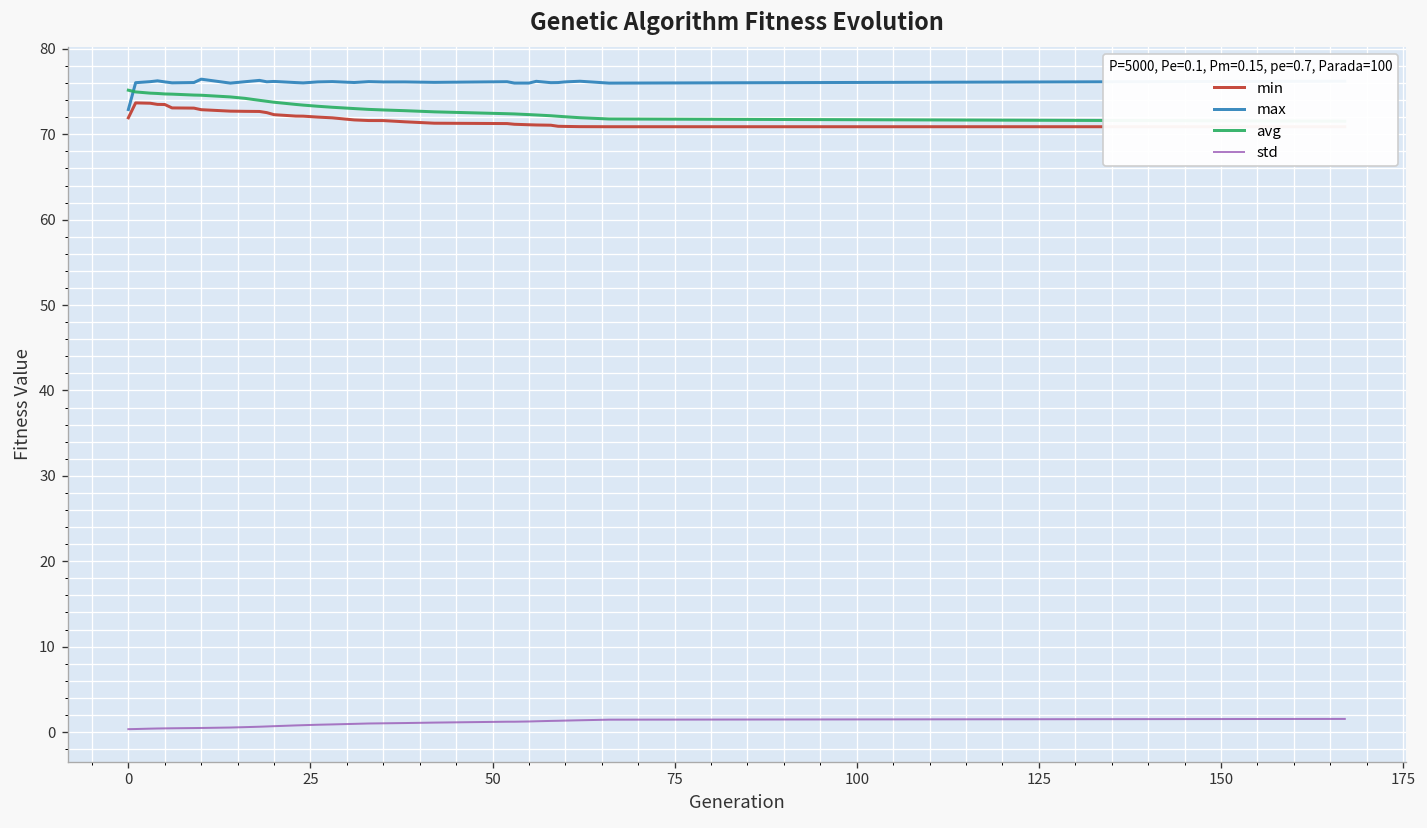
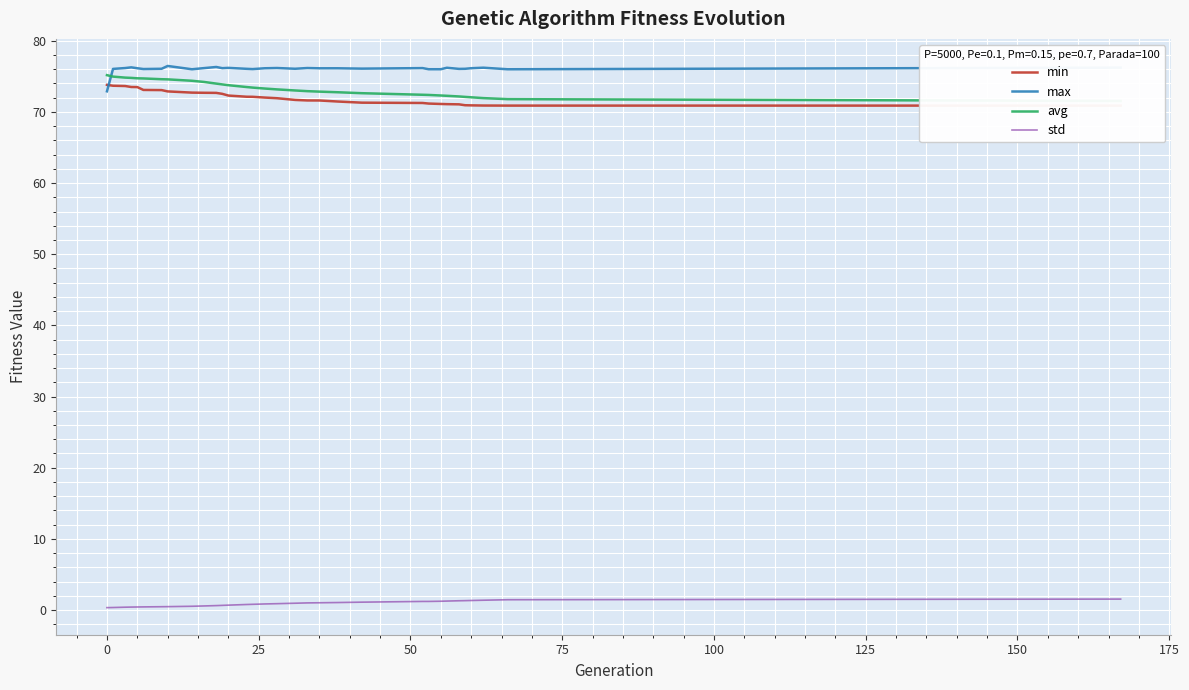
  {
    "min": {
-     "0": 72
+     "0": 74
    },
    "max": {
      "0": 73
    },
    "avg": {
      "0": 75
    },
    "std": {
      "0": 0
    }
  }
